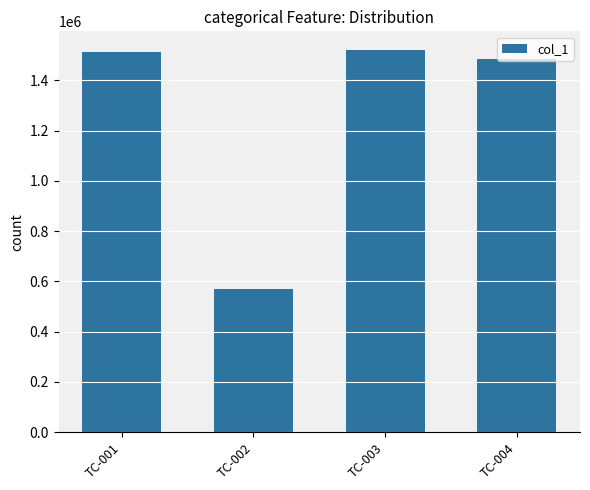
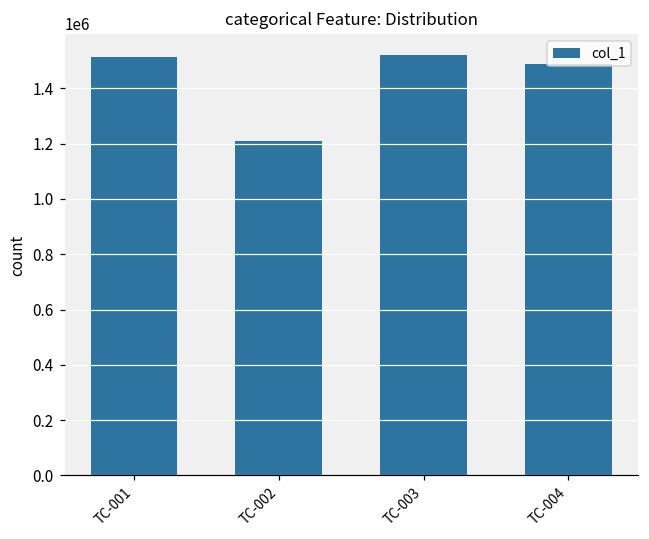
  {
    "TC-001": 1510000,
-   "TC-002": 570000,
+   "TC-002": 1210000,
    "TC-003": 1520000
  }
